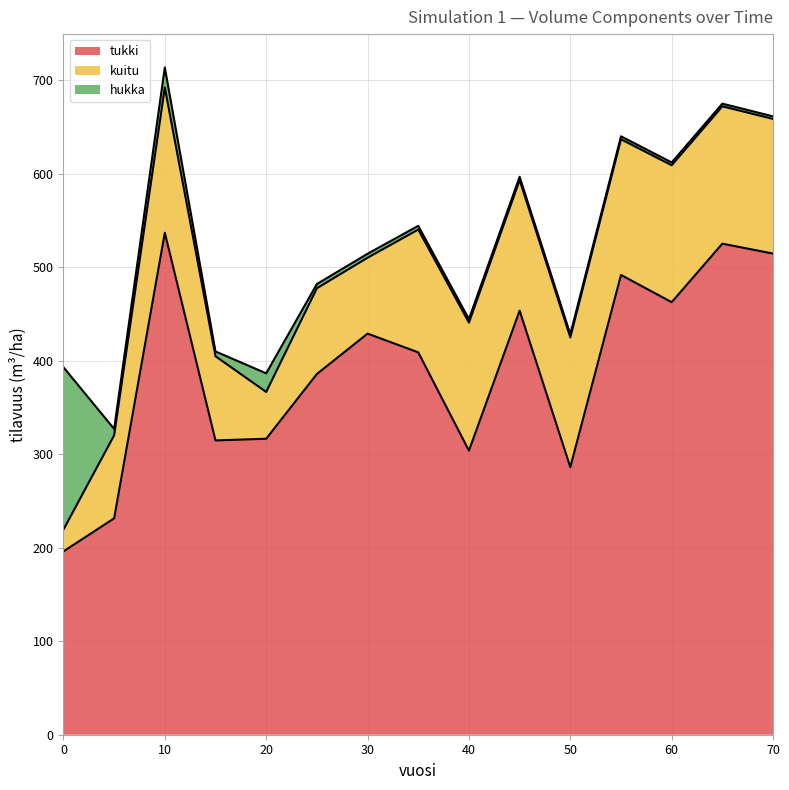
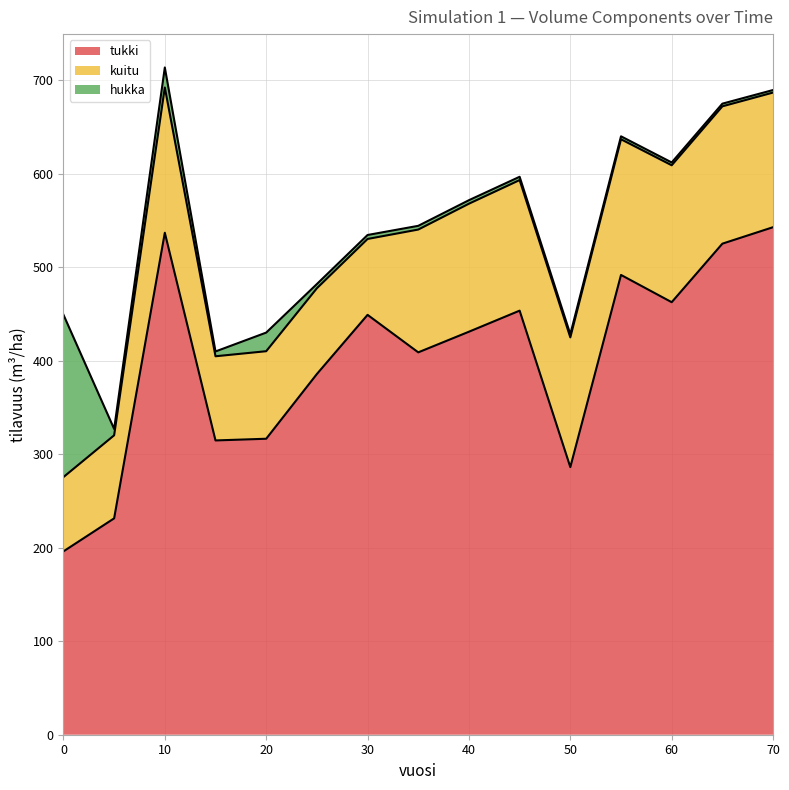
  {
    "tukki": {
      "0": 200,
      "10": 540,
      "20": 320,
-     "30": 430,
-     "40": 300,
+     "30": 450,
+     "40": 430,
      "50": 290,
      "60": 460,
-     "70": 510
+     "70": 540
    },
    "kuitu": {
-     "0": 20,
+     "0": 80,
      "10": 160,
-     "20": 50,
+     "20": 90,
      "30": 80,
      "40": 140,
      "50": 140,
      "60": 150
    },
    "hukka": {
      "0": 170,
      "10": 20,
      "20": 20,
      "30": 0,
      "40": 0,
      "50": 0,
      "60": 0
    }
  }
